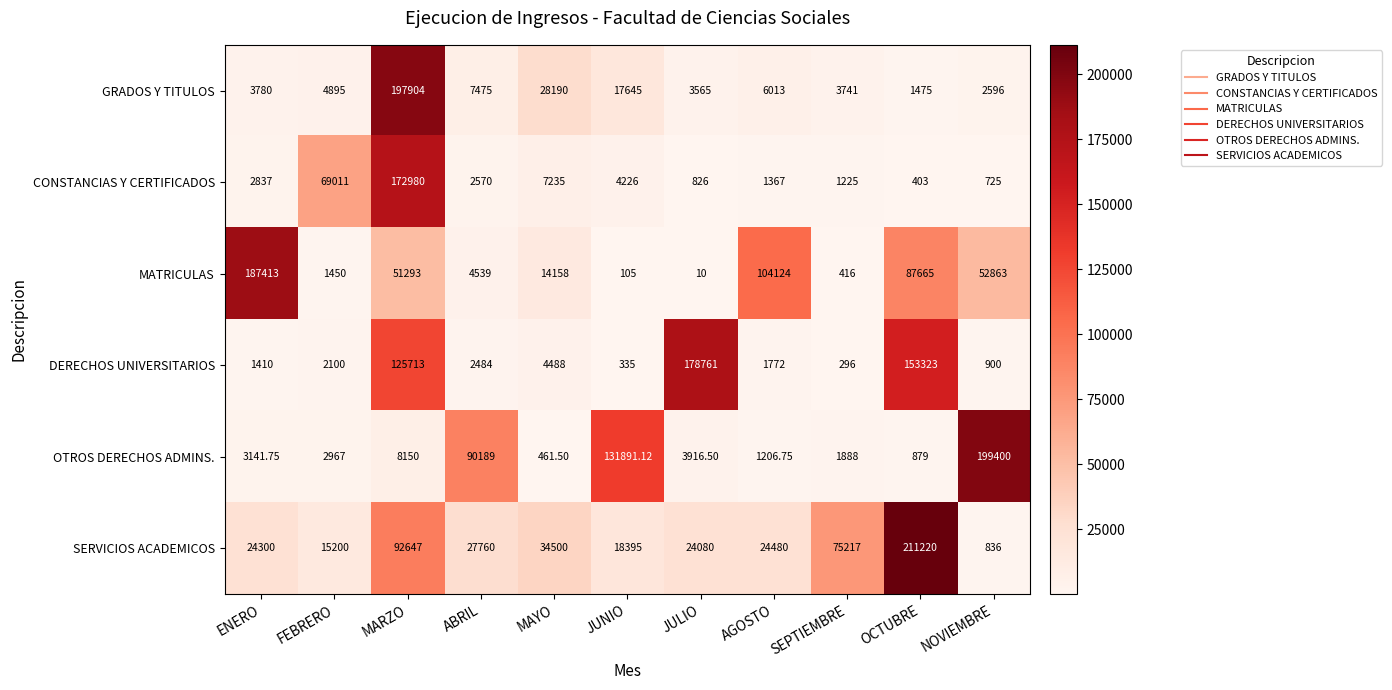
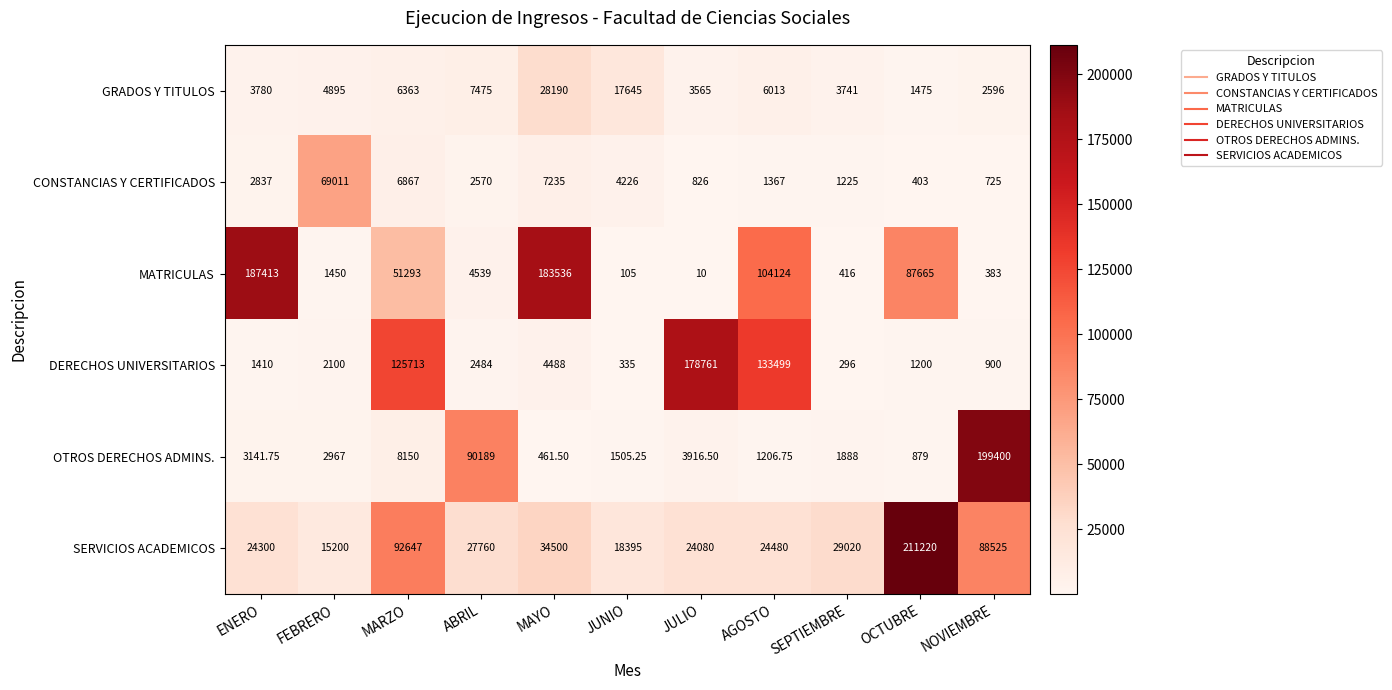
  {
    "GRADOS Y TITULOS": {
      "ENERO": 3780,
      "FEBRERO": 4895,
-     "MARZO": 197904,
+     "MARZO": 6363,
      "ABRIL": 7475,
      "MAYO": 28190,
      "JUNIO": 17645,
      "JULIO": 3565,
      "AGOSTO": 6013,
      "SEPTIEMBRE": 3741,
      "OCTUBRE": 1475,
      "NOVIEMBRE": 2596
    },
    "CONSTANCIAS Y CERTIFICADOS": {
      "ENERO": 2837,
      "FEBRERO": 69011,
-     "MARZO": 172980,
+     "MARZO": 6867,
      "ABRIL": 2570,
      "MAYO": 7235,
      "JUNIO": 4226,
      "JULIO": 826,
      "AGOSTO": 1367,
      "SEPTIEMBRE": 1225,
      "OCTUBRE": 403,
      "NOVIEMBRE": 725
    },
    "MATRICULAS": {
      "ENERO": 187413,
      "FEBRERO": 1450,
      "MARZO": 51293,
      "ABRIL": 4539,
-     "MAYO": 14158,
+     "MAYO": 183536,
      "JUNIO": 105,
      "JULIO": 10,
      "AGOSTO": 104124,
      "SEPTIEMBRE": 416,
      "OCTUBRE": 87665,
-     "NOVIEMBRE": 52863
+     "NOVIEMBRE": 383
    },
    "DERECHOS UNIVERSITARIOS": {
      "ENERO": 1410,
      "FEBRERO": 2100,
      "MARZO": 125713,
      "ABRIL": 2484,
      "MAYO": 4488,
      "JUNIO": 335,
      "JULIO": 178761,
-     "AGOSTO": 1772,
+     "AGOSTO": 133499,
      "SEPTIEMBRE": 296,
-     "OCTUBRE": 153323,
+     "OCTUBRE": 1200,
      "NOVIEMBRE": 900
    },
    "OTROS DERECHOS ADMINS.": {
      "ENERO": 3141.75,
      "FEBRERO": 2967,
      "MARZO": 8150,
      "ABRIL": 90189,
      "MAYO": 461.50,
-     "JUNIO": 131891.12,
+     "JUNIO": 1505.25,
      "JULIO": 3916.50,
      "AGOSTO": 1206.75,
      "SEPTIEMBRE": 1888,
      "OCTUBRE": 879,
      "NOVIEMBRE": 199400
    },
    "SERVICIOS ACADEMICOS": {
      "ENERO": 24300,
      "FEBRERO": 15200,
      "MARZO": 92647,
      "ABRIL": 27760,
      "MAYO": 34500,
      "JUNIO": 18395,
      "JULIO": 24080,
      "AGOSTO": 24480,
-     "SEPTIEMBRE": 75217,
+     "SEPTIEMBRE": 29020,
      "OCTUBRE": 211220,
-     "NOVIEMBRE": 836
+     "NOVIEMBRE": 88525
    }
  }
